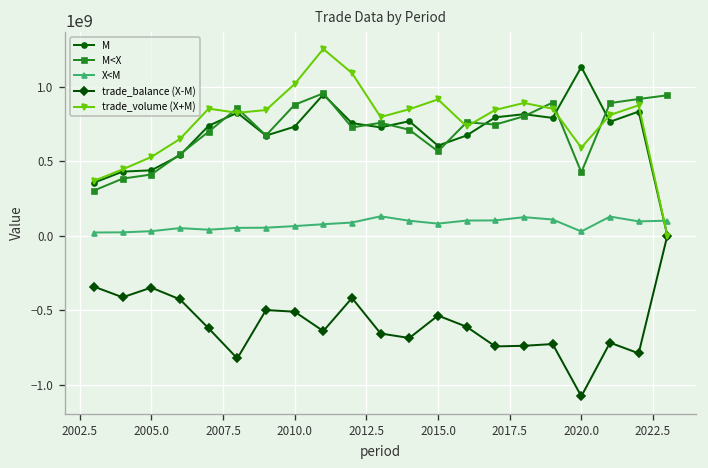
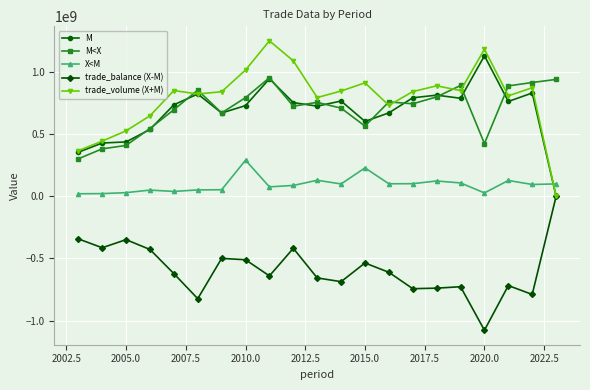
  {
    "M<X": {
      "2005.0": 410000000,
-     "2010.0": 880000000,
+     "2010.0": 790000000,
      "2015.0": 570000000,
      "2020.0": 420000000
    },
    "X<M": {
      "2005.0": 30000000,
-     "2010.0": 60000000,
-     "2015.0": 80000000,
+     "2010.0": 290000000,
+     "2015.0": 230000000,
      "2020.0": 30000000
    },
    "trade_volume (X+M)": {
      "2005.0": 530000000,
      "2010.0": 1020000000,
      "2015.0": 910000000,
-     "2020.0": 590000000
+     "2020.0": 1180000000
    }
  }
